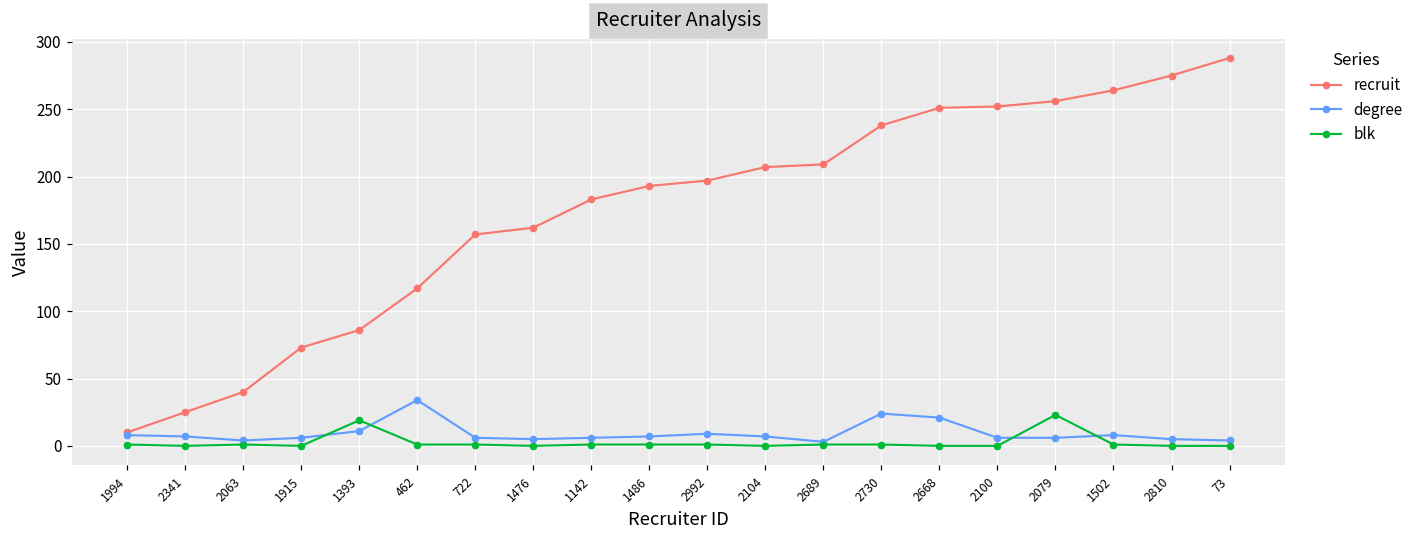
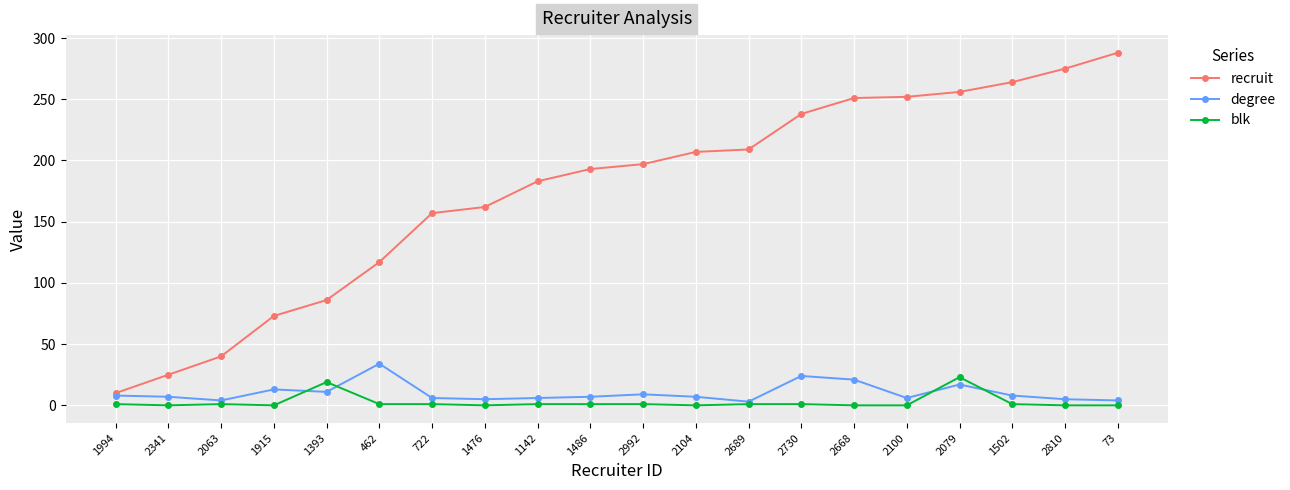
  {
    "recruit": {
      "2341": 25,
      "2063": 40,
      "1915": 73,
      "1393": 86,
      "462": 117,
      "722": 157,
      "1476": 162,
      "1142": 183,
      "1486": 193,
      "2992": 197,
      "2104": 207,
      "2689": 209,
      "2730": 238,
      "2668": 251,
      "2100": 252,
      "2079": 256,
      "1502": 264,
      "2810": 275,
      "73": 288
    },
    "degree": {
      "2341": 7,
      "2063": 4,
-     "1915": 6,
+     "1915": 13,
      "1393": 11,
      "462": 34,
      "722": 6,
      "1476": 5,
      "1142": 6,
      "1486": 7,
      "2992": 9,
      "2104": 7,
      "2730": 24,
      "2668": 21,
      "2100": 6,
-     "2079": 6,
+     "2079": 17,
      "1502": 8,
      "2810": 5,
      "73": 4
    },
    "blk": {
      "1994": 1,
      "2341": 0,
      "2063": 1,
      "1915": 0,
      "1393": 19,
      "462": 1,
      "722": 1,
      "1476": 0,
      "1142": 1,
      "1486": 1,
      "2992": 1,
      "2104": 0,
      "2730": 1,
      "2668": 0,
      "2100": 0,
      "2079": 23,
      "1502": 1,
      "2810": 0,
      "73": 0
    }
  }
